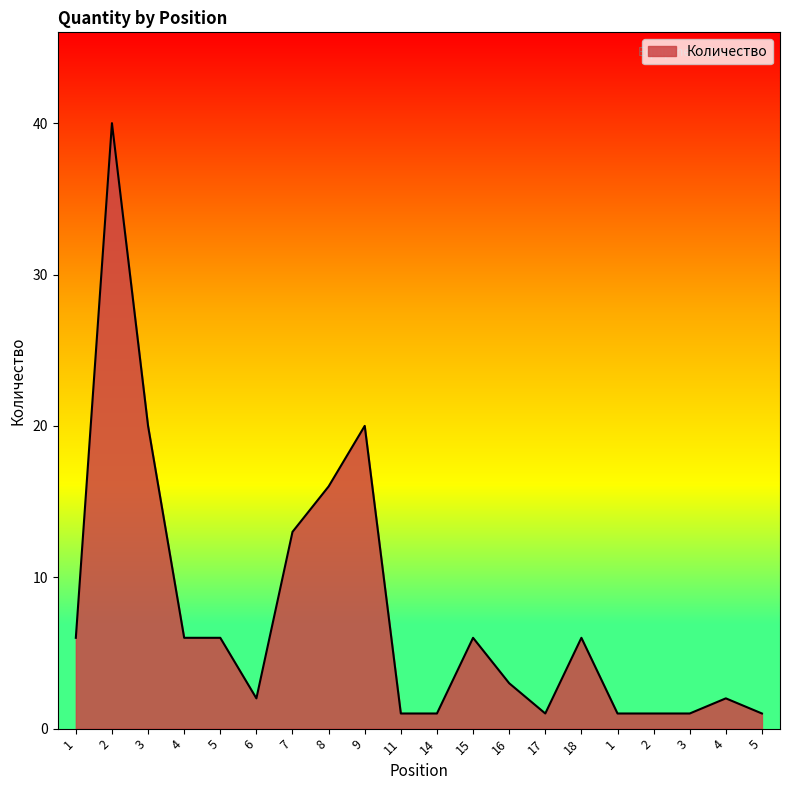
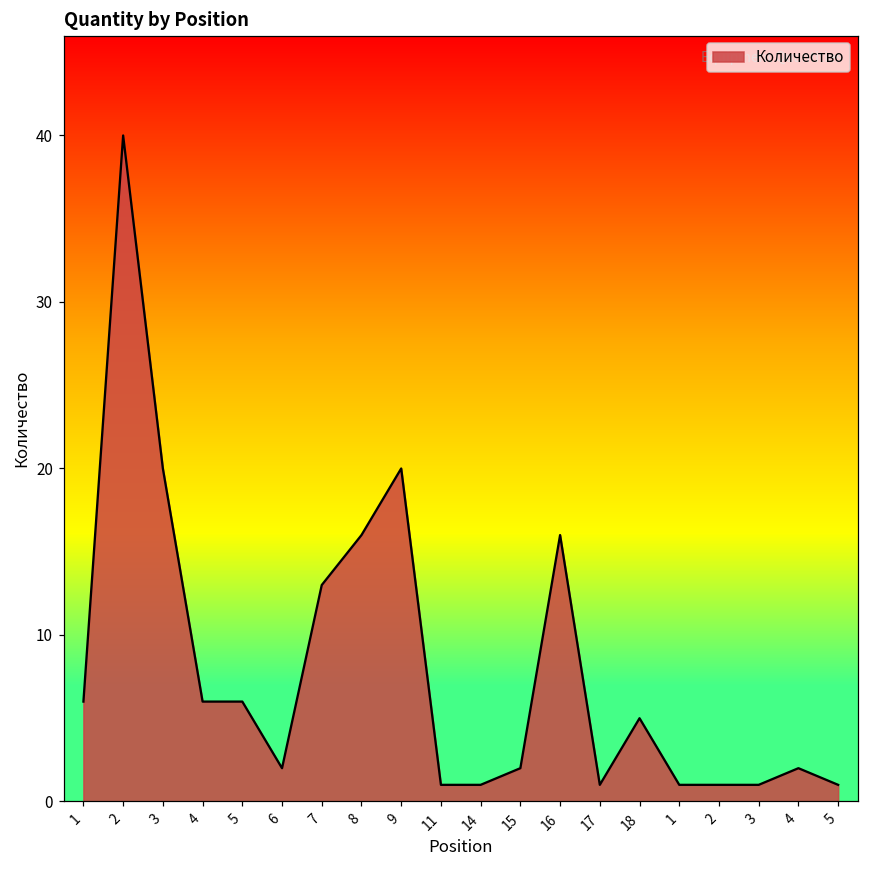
  {
    "6": 2,
    "7": 13,
    "8": 16,
    "9": 20,
    "11": 1,
    "14": 1,
-   "15": 6,
-   "16": 3,
+   "15": 2,
+   "16": 16,
    "17": 1,
-   "18": 6
+   "18": 5
  }
